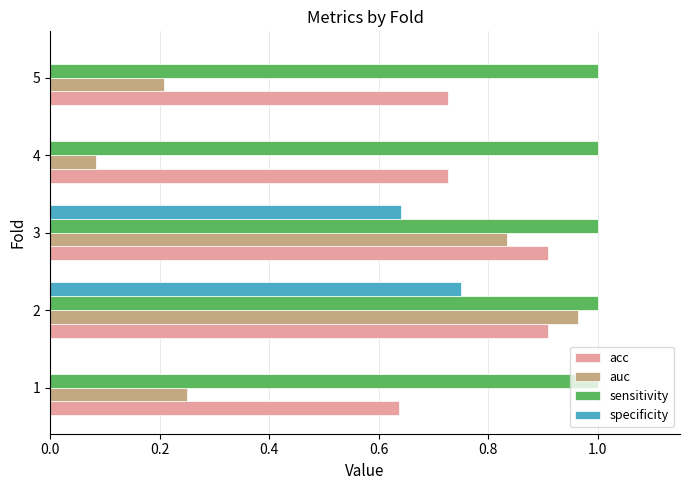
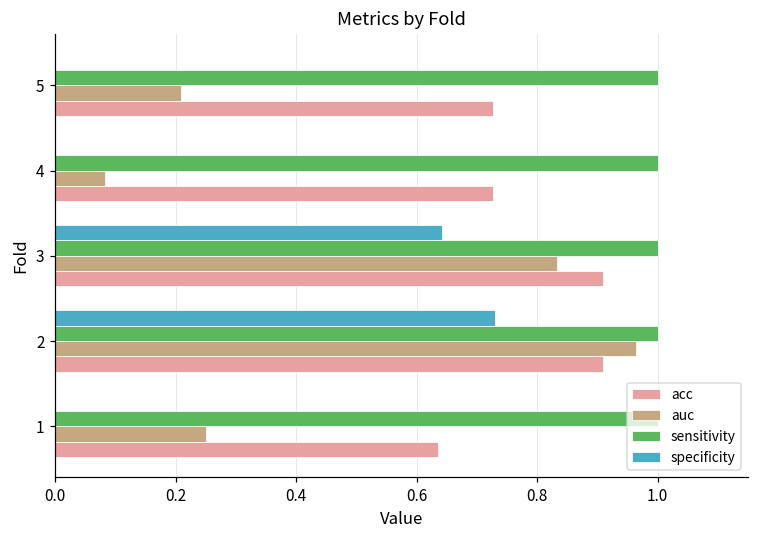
  {
    "sensitivity": {
      "5": 1.00,
      "4": 1.00,
      "3": 1.00,
      "2": 1.00
    },
    "specificity": {
      "5": 0.00,
      "4": 0.00,
      "3": 0.64,
-     "2": 0.75,
+     "2": 0.73,
      "1": 0.00
    }
  }
